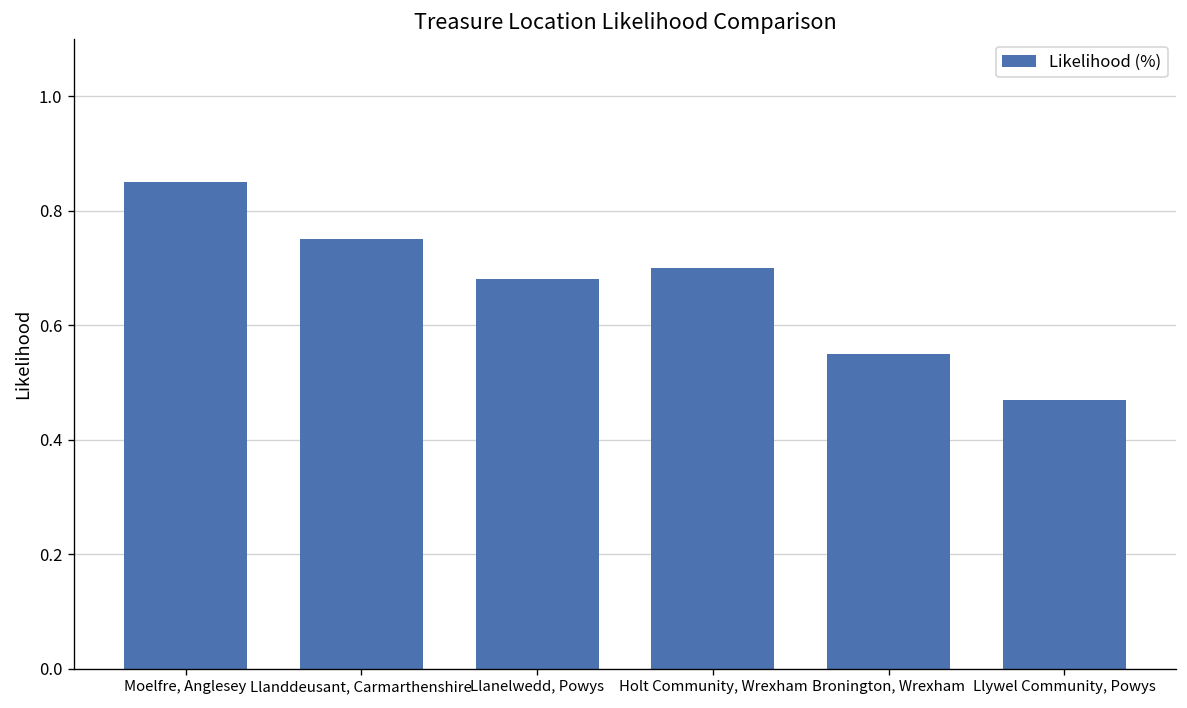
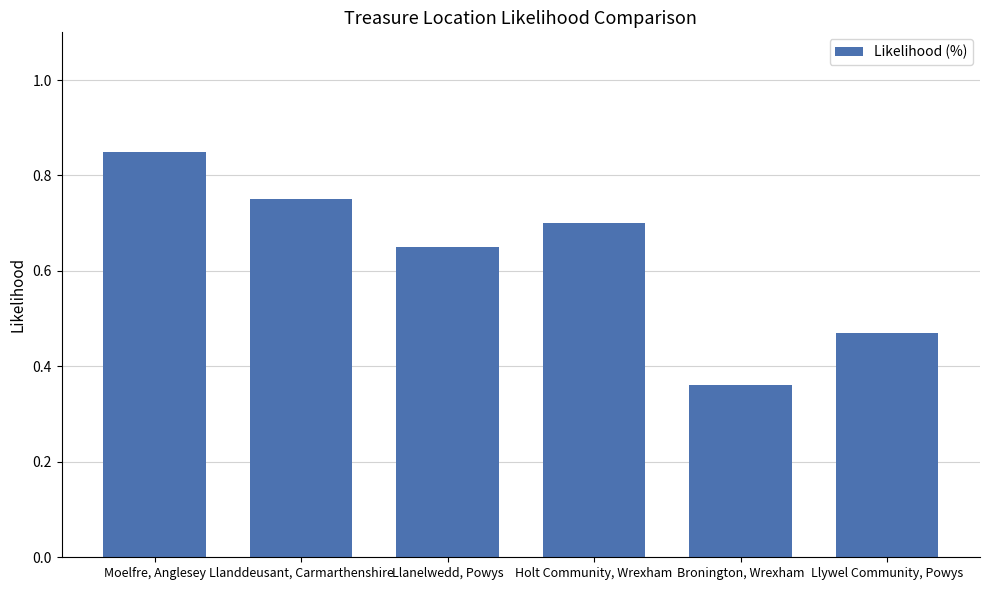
  {
    "Moelfre, Anglesey": 0.85,
    "Llanddeusant, Carmarthenshire": 0.75,
-   "Llanelwedd, Powys": 0.68,
+   "Llanelwedd, Powys": 0.65,
    "Holt Community, Wrexham": 0.70,
-   "Bronington, Wrexham": 0.55,
+   "Bronington, Wrexham": 0.36,
    "Llywel Community, Powys": 0.47
  }
